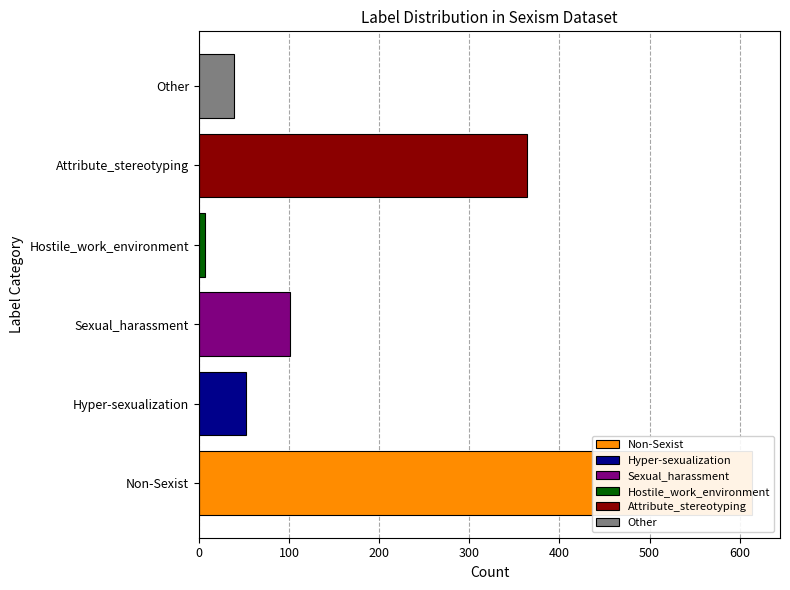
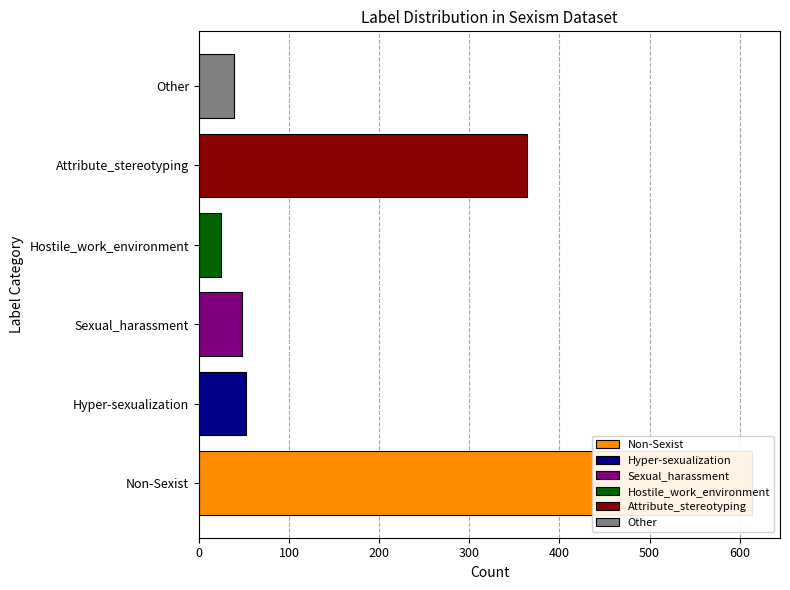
  {
    "Other": 40,
    "Attribute_stereotyping": 360,
-   "Hostile_work_environment": 10,
-   "Sexual_harassment": 100,
+   "Hostile_work_environment": 20,
+   "Sexual_harassment": 50,
    "Hyper-sexualization": 50
  }
